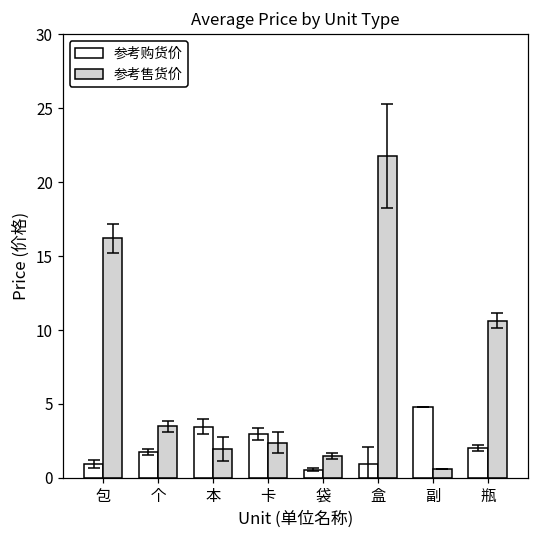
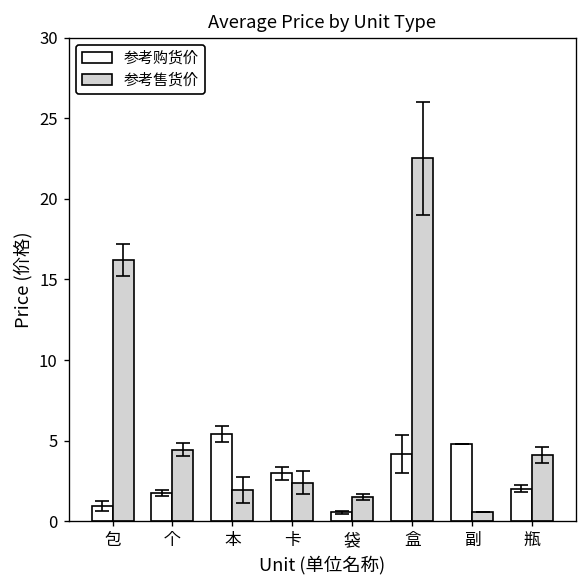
  {
    "参考购货价": {
      "包": 0.9,
      "个": 1.8,
-     "本": 3.5,
+     "本": 5.4,
      "卡": 3.0,
      "袋": 0.6,
-     "盒": 0.9,
+     "盒": 4.2,
      "副": 4.8,
      "瓶": 2.0
    },
    "参考售货价": {
      "包": 16.2,
-     "个": 3.5,
+     "个": 4.4,
      "本": 1.9,
      "卡": 2.4,
      "袋": 1.5,
-     "盒": 21.8,
+     "盒": 22.5,
      "副": 0.6,
-     "瓶": 10.6
+     "瓶": 4.1
    }
  }
